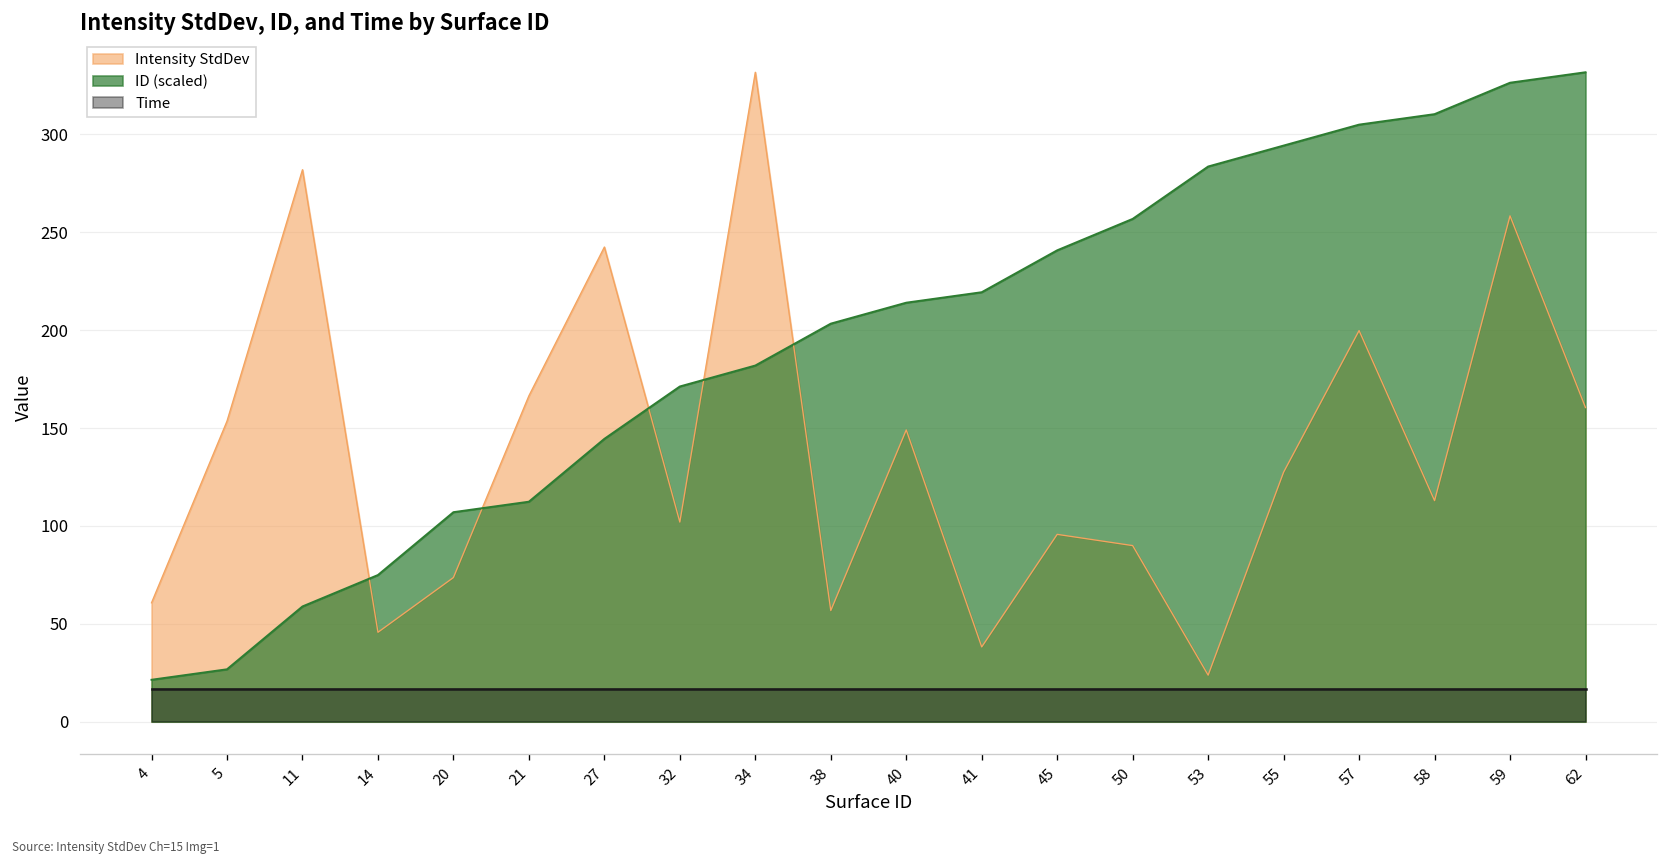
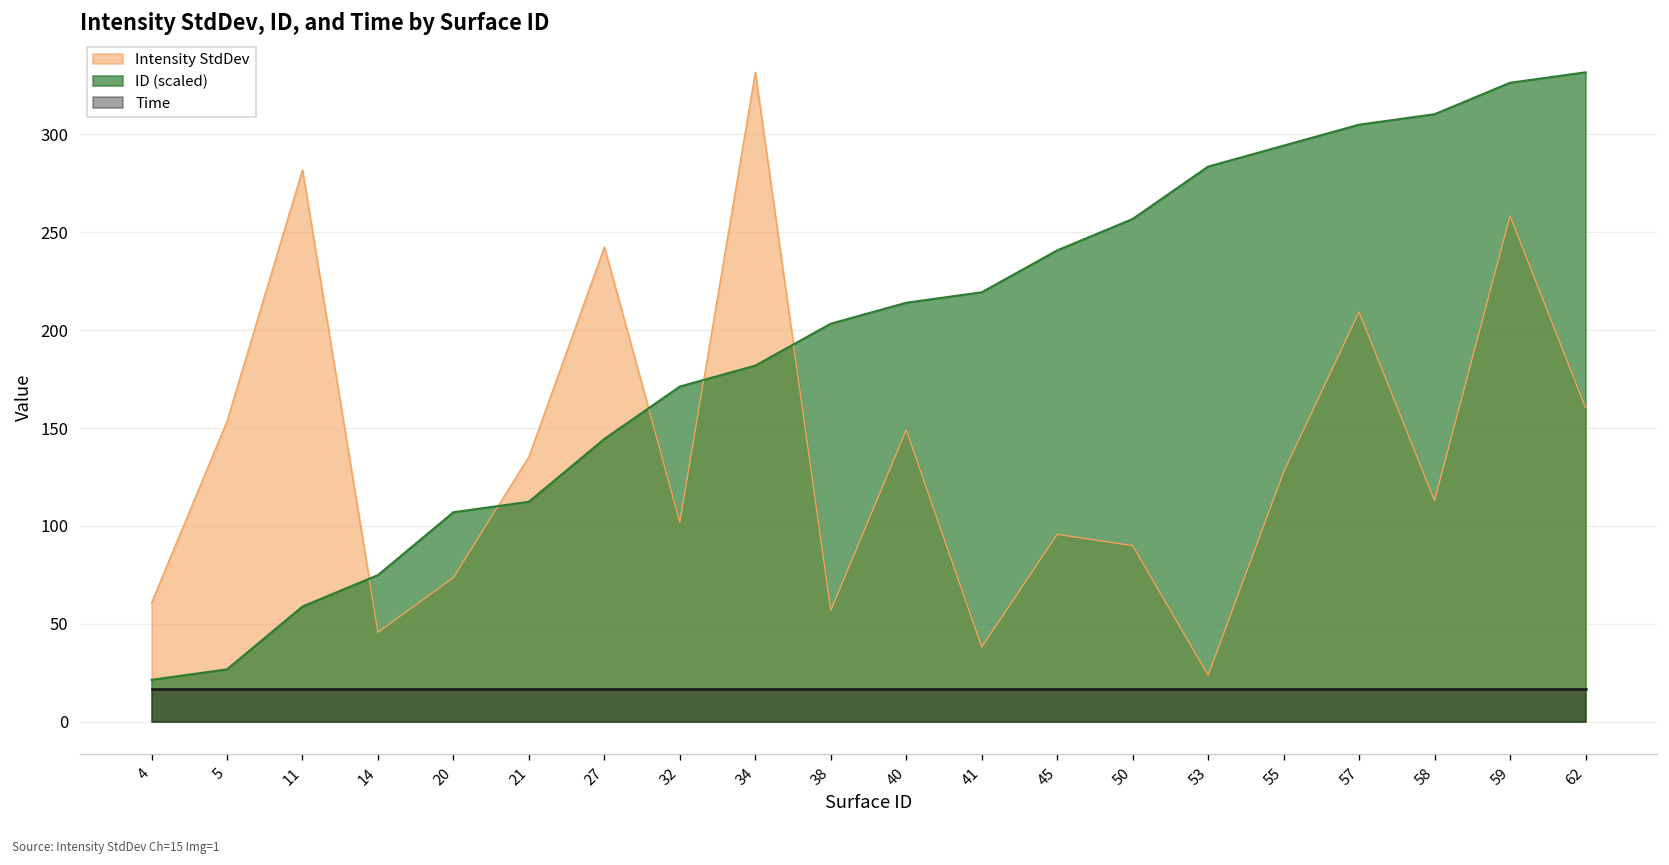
  {
    "Intensity StdDev": {
      "4": 61,
      "5": 153,
      "11": 282,
      "14": 46,
      "20": 74,
-     "21": 166,
+     "21": 135,
      "27": 242,
      "32": 102,
      "34": 331,
      "38": 57,
      "40": 149,
      "41": 38,
      "45": 96,
      "50": 90,
      "53": 24,
      "55": 127,
-     "57": 200,
+     "57": 209,
      "58": 113,
      "59": 258,
      "62": 160
    },
    "ID (scaled)": {
      "4": 21,
      "5": 27,
      "11": 59,
      "14": 75,
      "20": 107,
      "21": 112,
      "27": 144,
      "32": 171,
      "34": 182,
      "38": 203,
      "40": 214,
      "41": 219,
      "45": 241,
      "50": 257,
      "53": 283,
      "55": 294,
      "57": 305,
      "58": 310,
      "59": 326,
      "62": 331
    },
    "Time": {
      "4": 17,
      "5": 17,
      "11": 17,
      "14": 17,
      "20": 17,
      "21": 17,
      "27": 17,
      "32": 17,
      "34": 17,
      "38": 17,
      "40": 17,
      "41": 17,
      "45": 17,
      "50": 17,
      "53": 17,
      "55": 17,
      "57": 17,
      "58": 17,
      "59": 17,
      "62": 17
    }
  }
